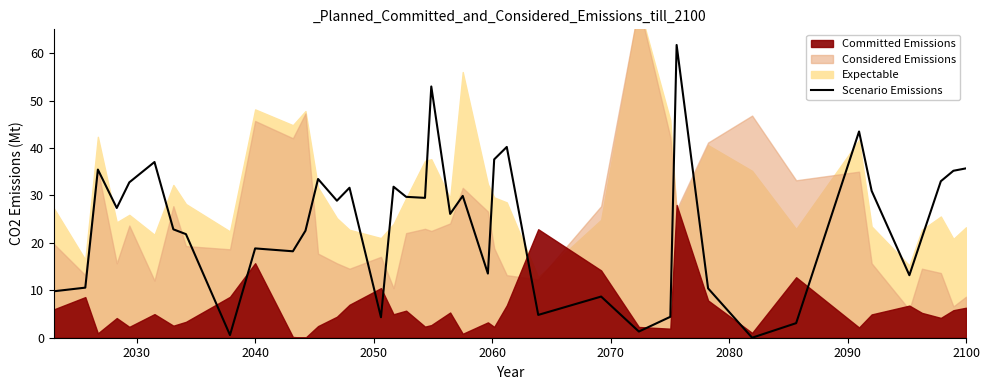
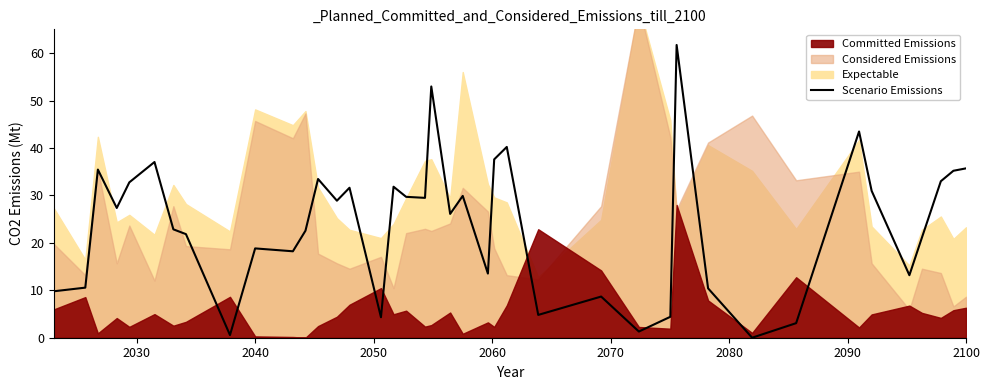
  {
    "Scenario Emissions": {
      "2040": 19,
      "2100": 36
    },
    "Committed Emissions": {
-     "2040": 16,
+     "2040": 0,
      "2100": 6
    }
  }
